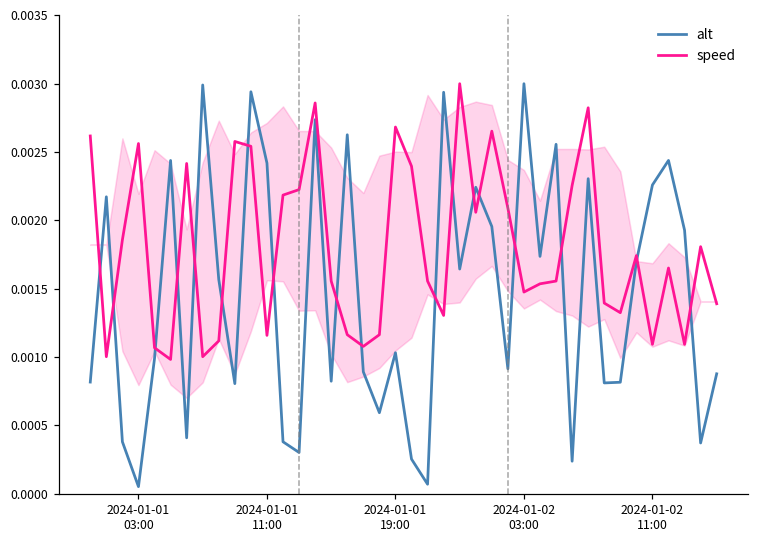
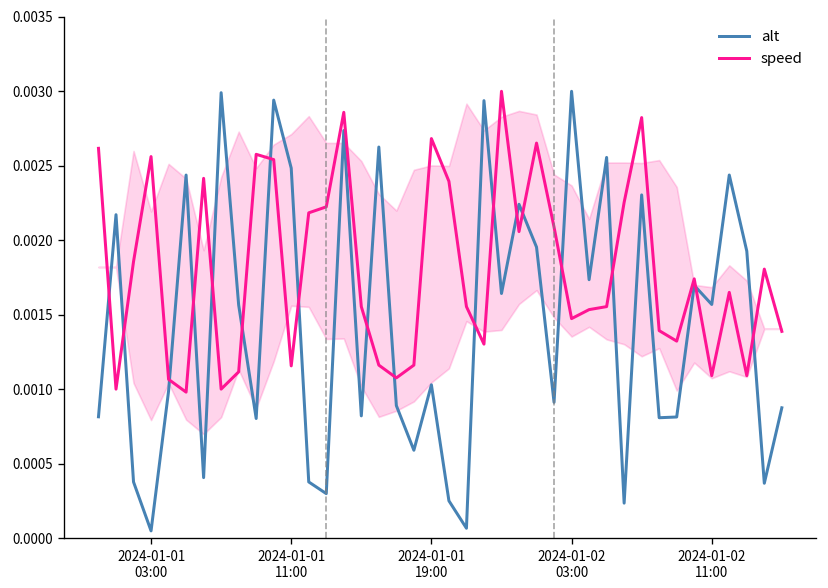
  {
    "alt": {
      "2024-01-01 03:00": 0.00005,
-     "2024-01-01 11:00": 0.00242,
+     "2024-01-01 11:00": 0.00248,
      "2024-01-01 19:00": 0.00103,
      "2024-01-02 03:00": 0.00300,
-     "2024-01-02 11:00": 0.00226
+     "2024-01-02 11:00": 0.00157
    }
  }
